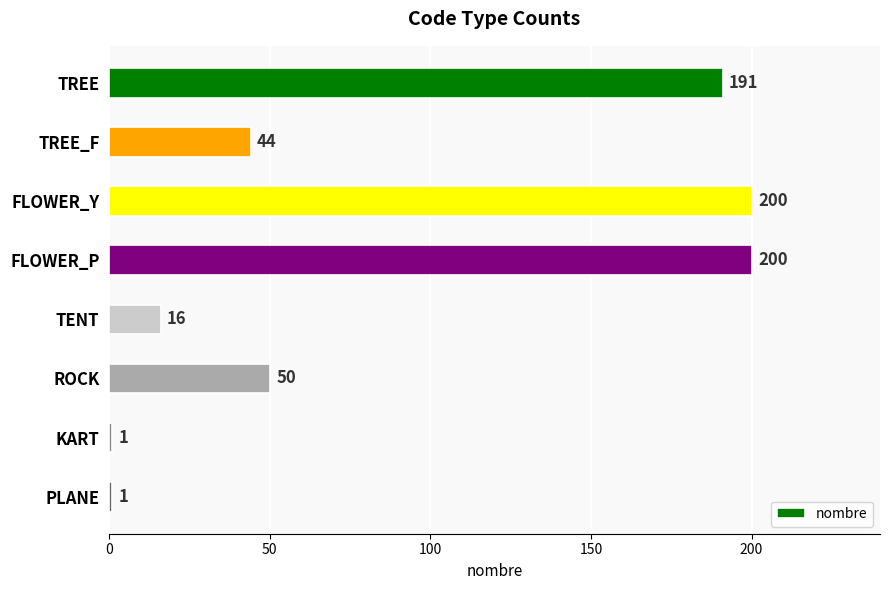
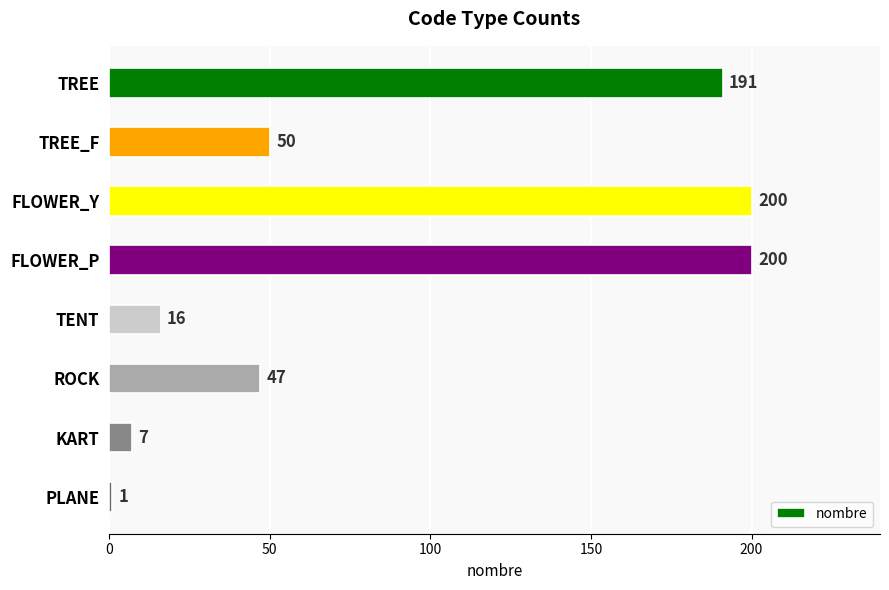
  {
    "TREE": 191,
-   "TREE_F": 44,
+   "TREE_F": 50,
    "FLOWER_Y": 200,
    "FLOWER_P": 200,
    "TENT": 16,
-   "ROCK": 50,
-   "KART": 1,
+   "ROCK": 47,
+   "KART": 7,
    "PLANE": 1
  }
